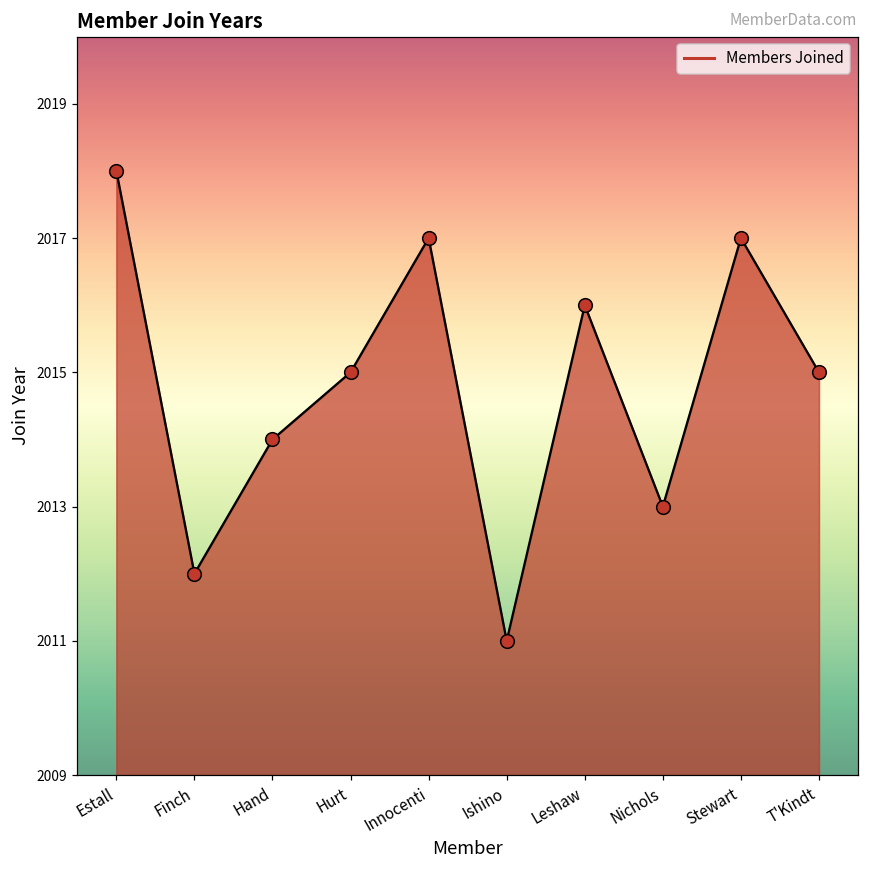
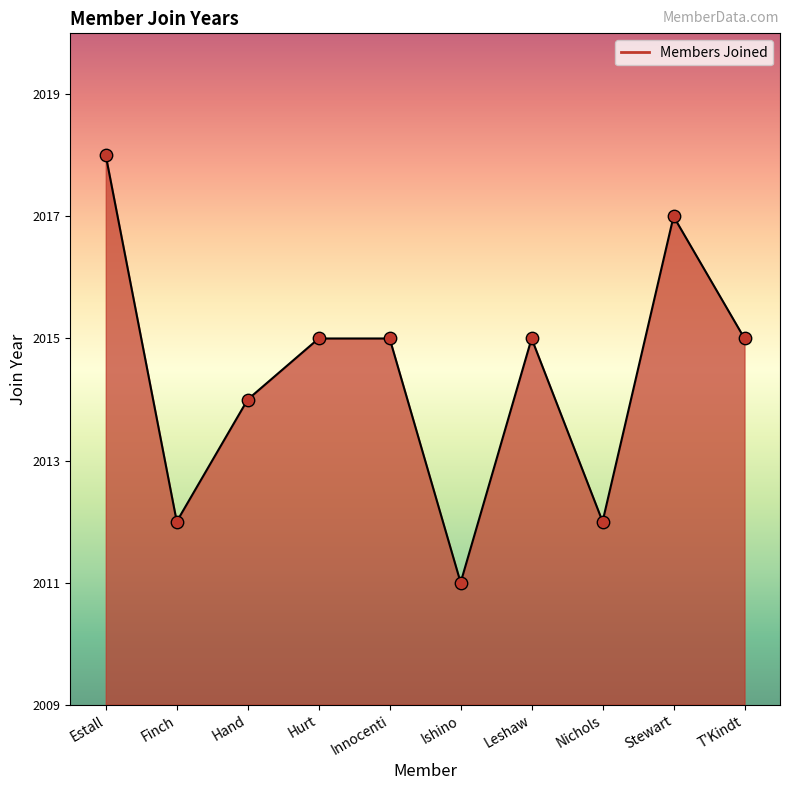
  {
    "Estall": 2018,
    "Finch": 2012,
    "Hand": 2014,
    "Hurt": 2015,
-   "Innocenti": 2017,
+   "Innocenti": 2015,
    "Ishino": 2011,
-   "Leshaw": 2016,
-   "Nichols": 2013,
+   "Leshaw": 2015,
+   "Nichols": 2012,
    "Stewart": 2017,
    "T'Kindt": 2015
  }
